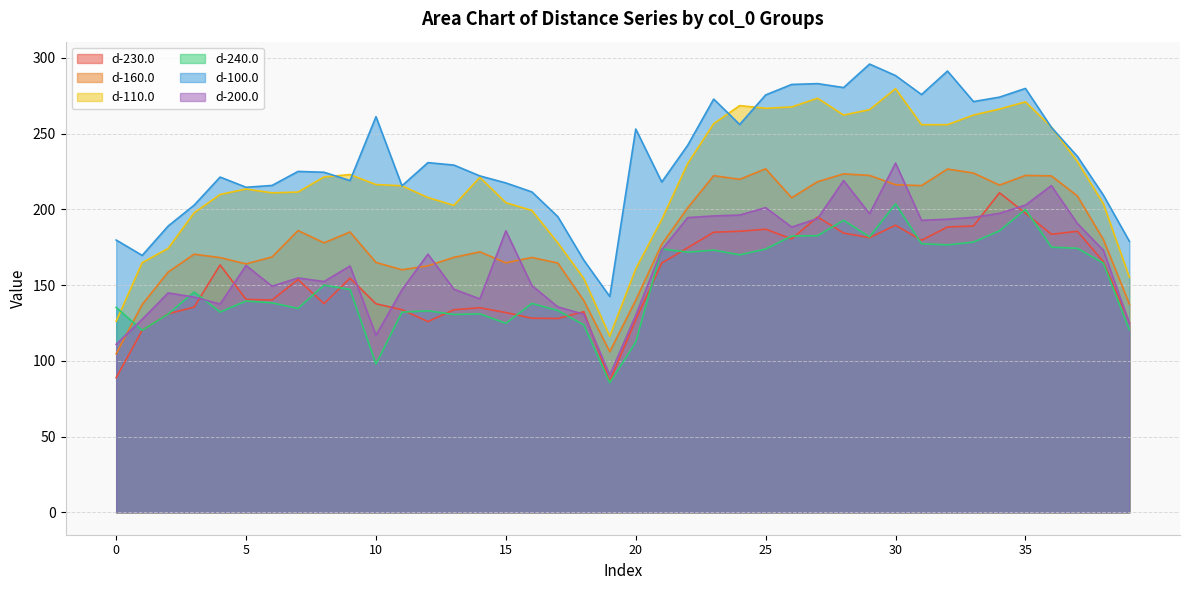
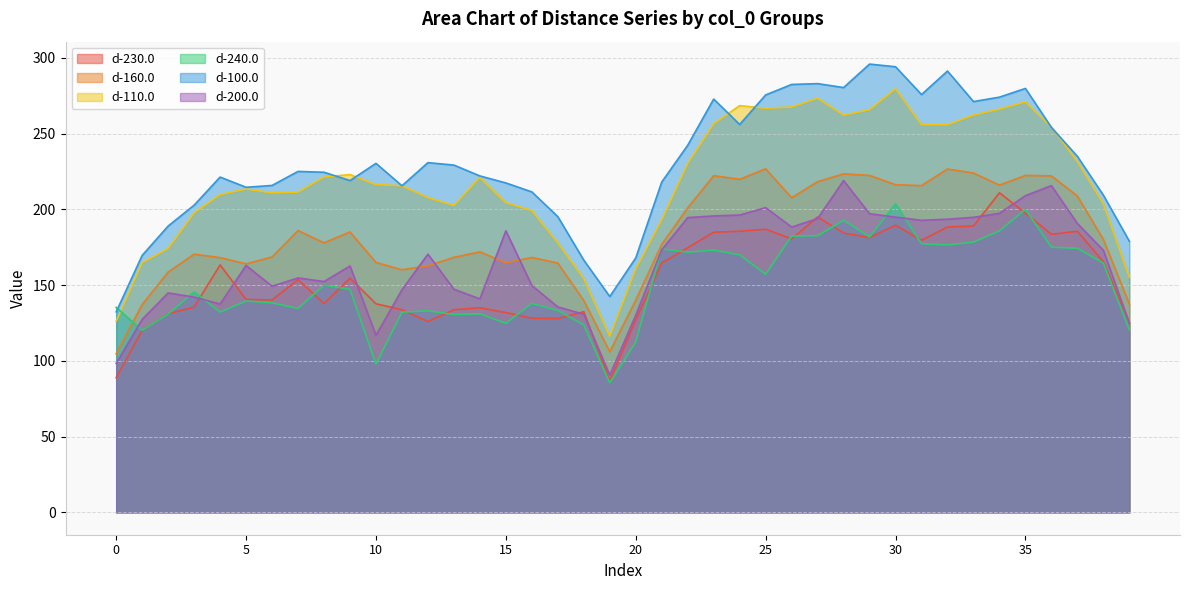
  {
    "d-240.0": {
      "0": 135,
      "10": 98,
      "15": 125,
      "20": 112,
-     "25": 174,
+     "25": 157,
      "30": 204,
      "35": 200
    },
    "d-100.0": {
-     "0": 180,
-     "10": 261,
+     "0": 132,
+     "10": 230,
      "15": 217,
-     "20": 253,
+     "20": 168,
      "25": 276,
-     "30": 288,
+     "30": 294,
      "35": 280
    },
    "d-200.0": {
-     "0": 111,
+     "0": 98,
      "10": 117,
      "15": 186,
      "20": 130,
      "25": 201,
-     "30": 231,
-     "35": 203
+     "30": 195,
+     "35": 209
    }
  }
